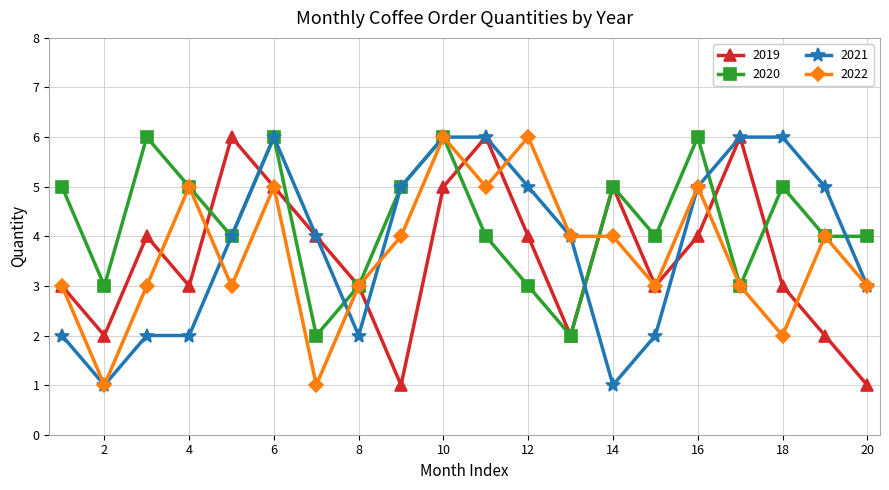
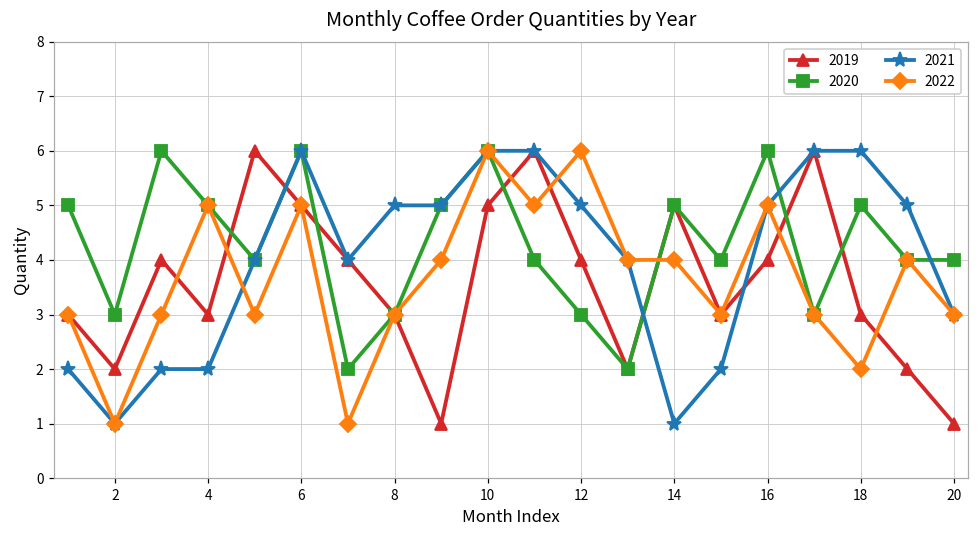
  {
    "2019": {
      "2": 2,
      "4": 3,
      "10": 5,
      "12": 4,
      "16": 4,
      "18": 3,
      "20": 1
    },
    "2020": {
      "2": 3,
      "12": 3,
      "16": 6,
      "18": 5,
      "20": 4
    },
    "2021": {
      "4": 2,
-     "8": 2,
+     "8": 5,
      "12": 5,
      "14": 1,
      "18": 6
    },
    "2022": {
      "12": 6,
      "14": 4,
      "18": 2
    }
  }
